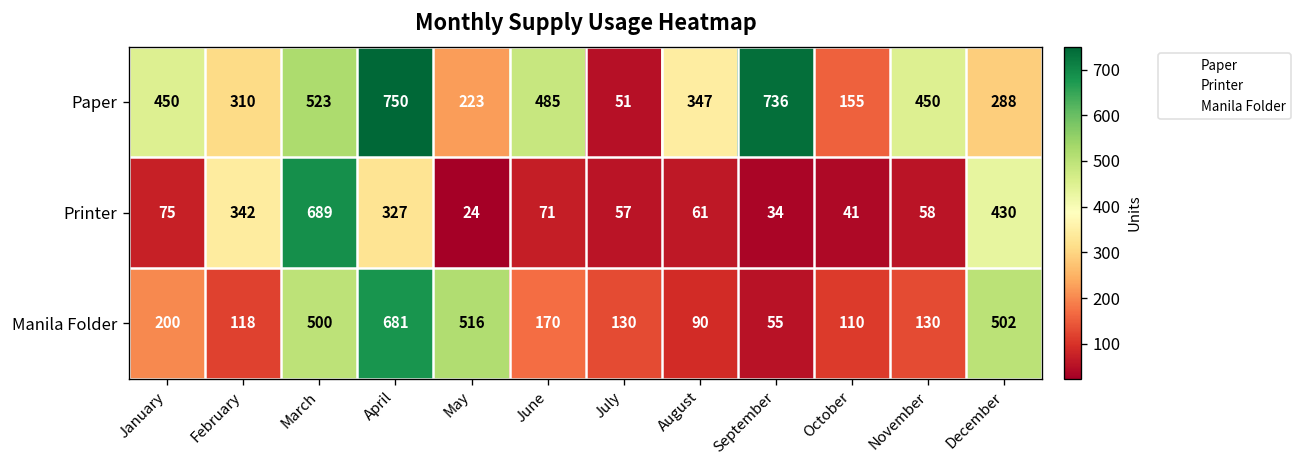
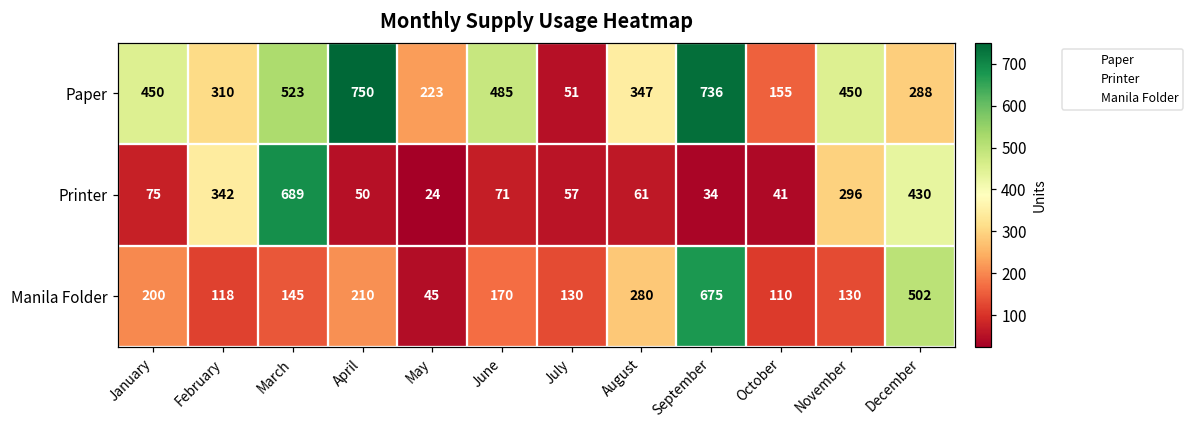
  {
    "Paper": {
      "January": 450,
      "February": 310,
      "March": 523,
      "April": 750,
      "May": 223,
      "June": 485,
      "July": 51,
      "August": 347,
      "September": 736,
      "October": 155,
      "November": 450,
      "December": 288
    },
    "Printer": {
      "January": 75,
      "February": 342,
      "March": 689,
-     "April": 327,
+     "April": 50,
      "May": 24,
      "June": 71,
      "July": 57,
      "August": 61,
      "September": 34,
      "October": 41,
-     "November": 58,
+     "November": 296,
      "December": 430
    },
    "Manila Folder": {
      "January": 200,
      "February": 118,
-     "March": 500,
-     "April": 681,
-     "May": 516,
+     "March": 145,
+     "April": 210,
+     "May": 45,
      "June": 170,
      "July": 130,
-     "August": 90,
-     "September": 55,
+     "August": 280,
+     "September": 675,
      "October": 110,
      "November": 130,
      "December": 502
    }
  }
